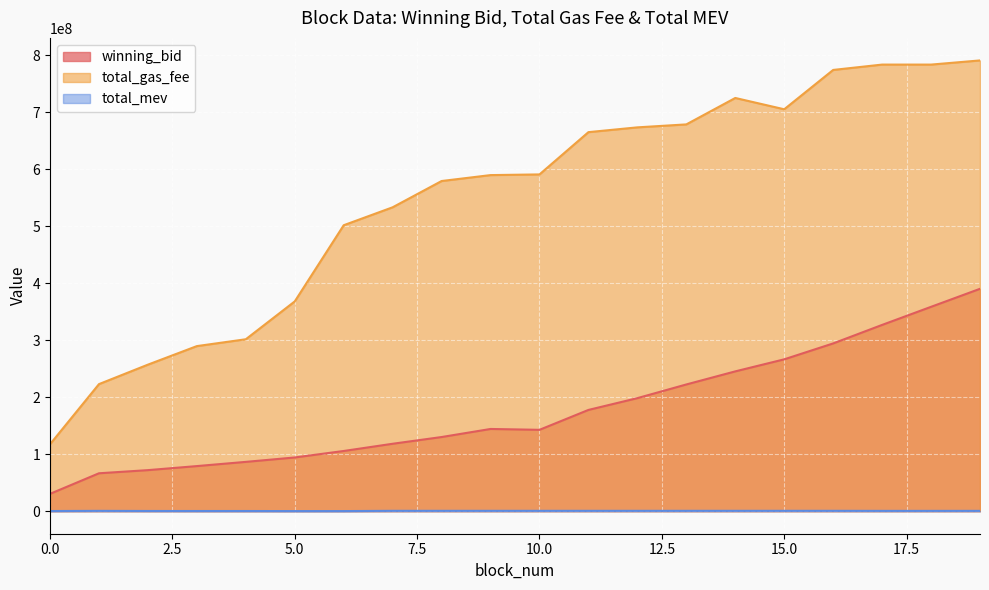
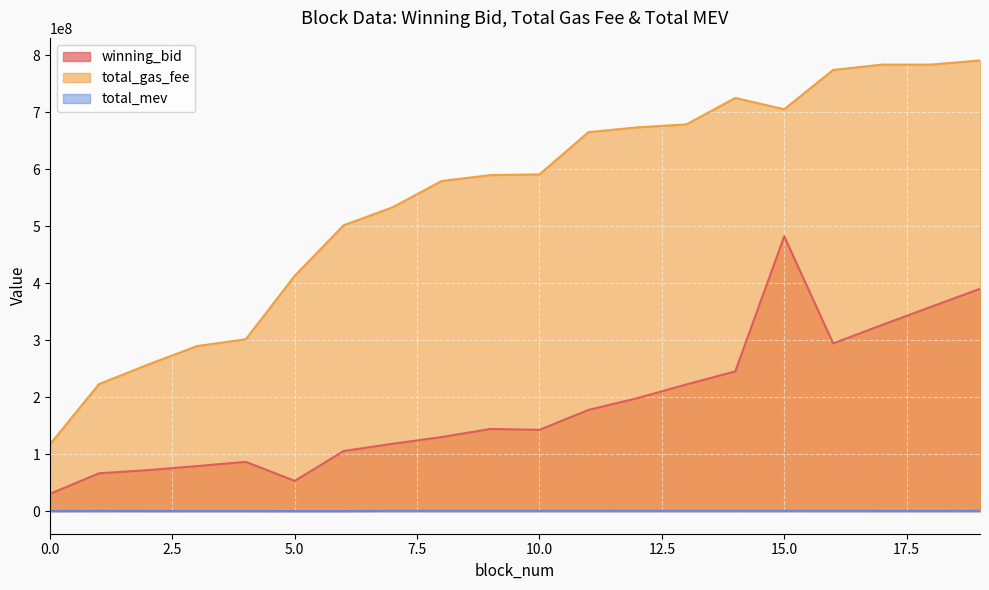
  {
    "winning_bid": {
      "0.0": 30000000,
-     "5.0": 90000000,
+     "5.0": 50000000,
      "10.0": 140000000,
-     "15.0": 270000000
+     "15.0": 480000000
    },
    "total_gas_fee": {
      "0.0": 120000000,
-     "5.0": 370000000,
+     "5.0": 410000000,
      "10.0": 590000000,
      "15.0": 710000000
    },
    "total_mev": {
      "0.0": 0,
      "5.0": 0,
      "10.0": 0,
      "15.0": 0
    }
  }
